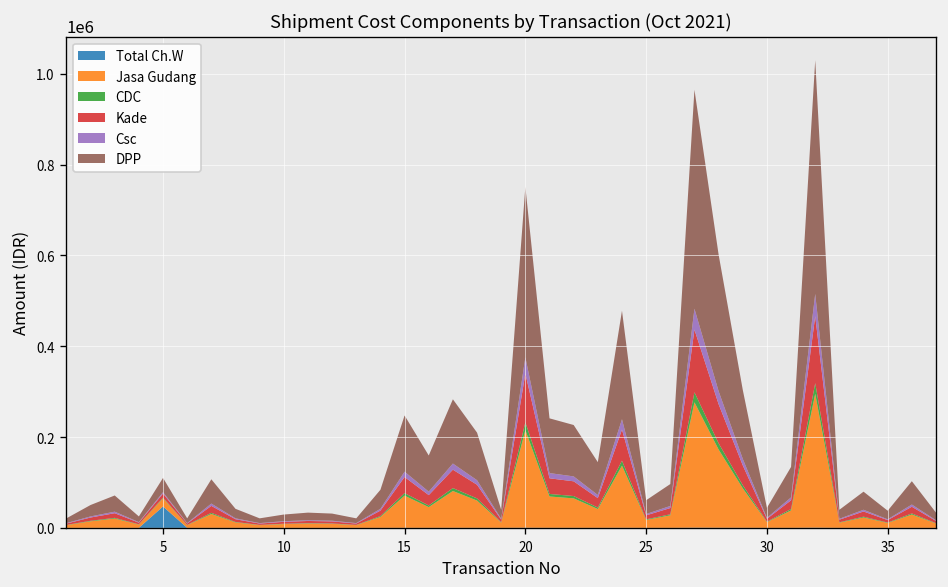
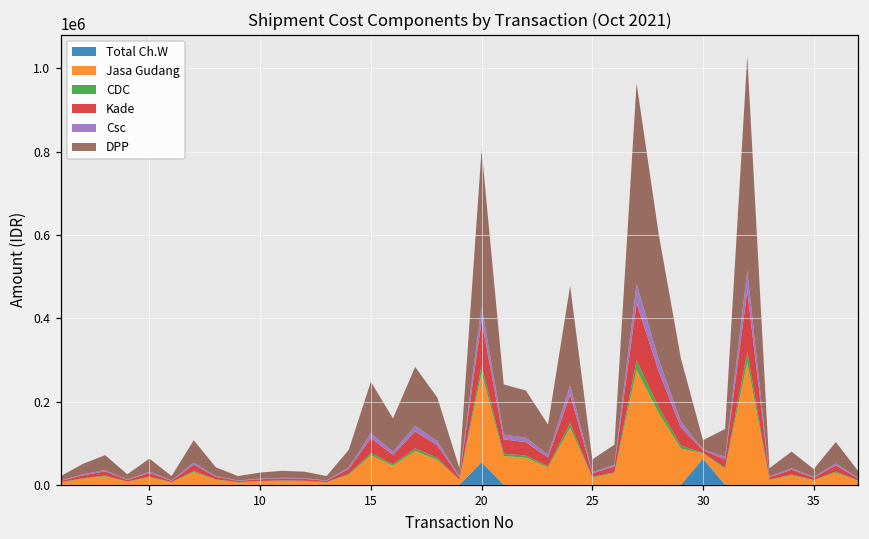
  {
    "Total Ch.W": {
-     "5": 50000,
-     "20": 0,
-     "30": 0
+     "5": 0,
+     "20": 50000,
+     "30": 60000
    },
    "Jasa Gudang": {
      "20": 210000
    },
    "CDC": {
      "20": 20000
    },
    "Kade": {
      "15": 40000,
      "20": 110000
    },
    "Csc": {
      "15": 10000,
      "20": 40000
    },
    "DPP": {
      "5": 30000,
      "10": 10000,
      "15": 120000,
      "20": 380000,
      "25": 30000,
      "30": 20000,
      "35": 20000
    }
  }
